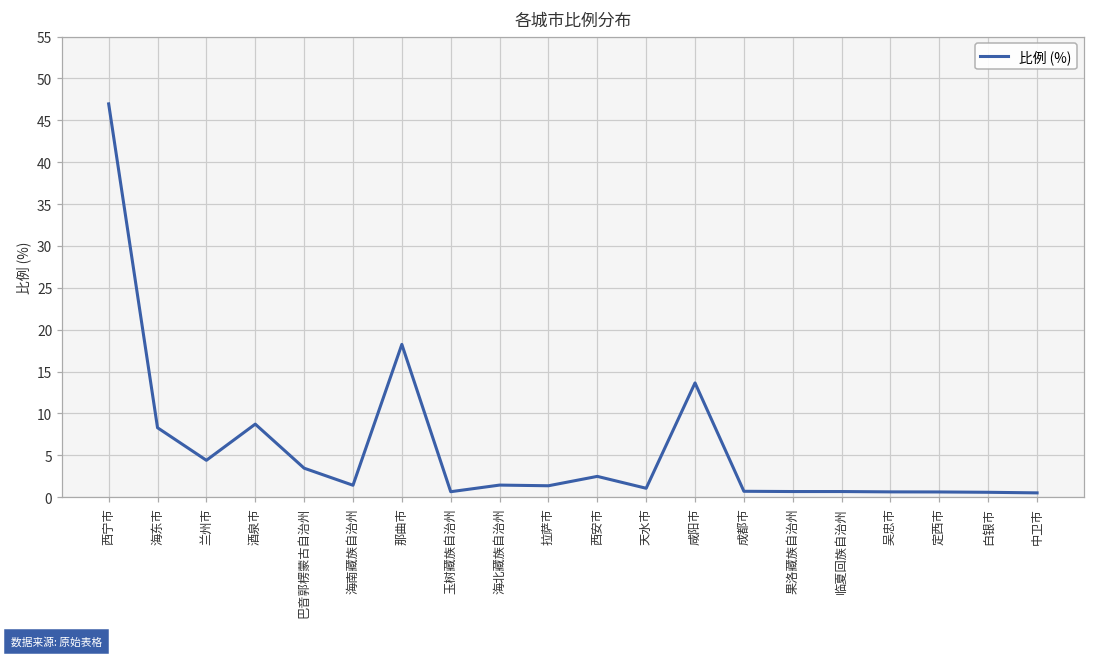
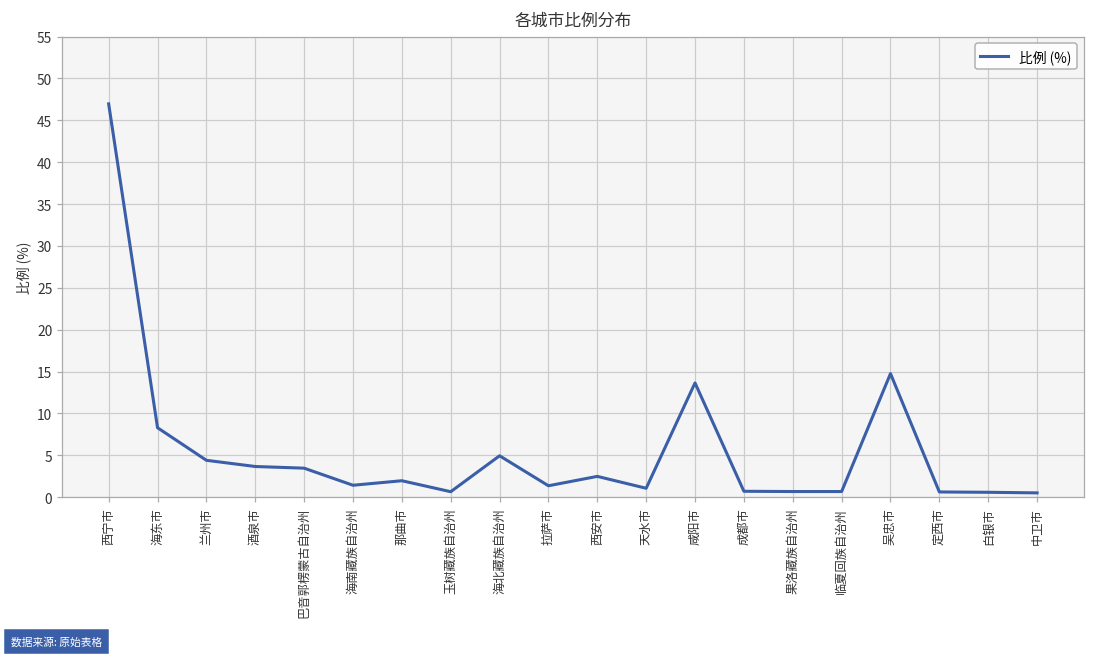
  {
    "西宁市": 47,
    "海东市": 8,
    "兰州市": 4,
-   "酒泉市": 9,
+   "酒泉市": 4,
    "巴音郭楞蒙古自治州": 3,
    "海南藏族自治州": 1,
-   "那曲市": 18,
+   "那曲市": 2,
    "玉树藏族自治州": 1,
-   "海北藏族自治州": 1,
+   "海北藏族自治州": 5,
    "拉萨市": 1,
    "西安市": 2,
    "天水市": 1,
    "咸阳市": 14,
    "成都市": 1,
    "果洛藏族自治州": 1,
    "临夏回族自治州": 1,
-   "吴忠市": 1,
+   "吴忠市": 15,
    "定西市": 1,
    "白银市": 1,
    "中卫市": 1
  }
